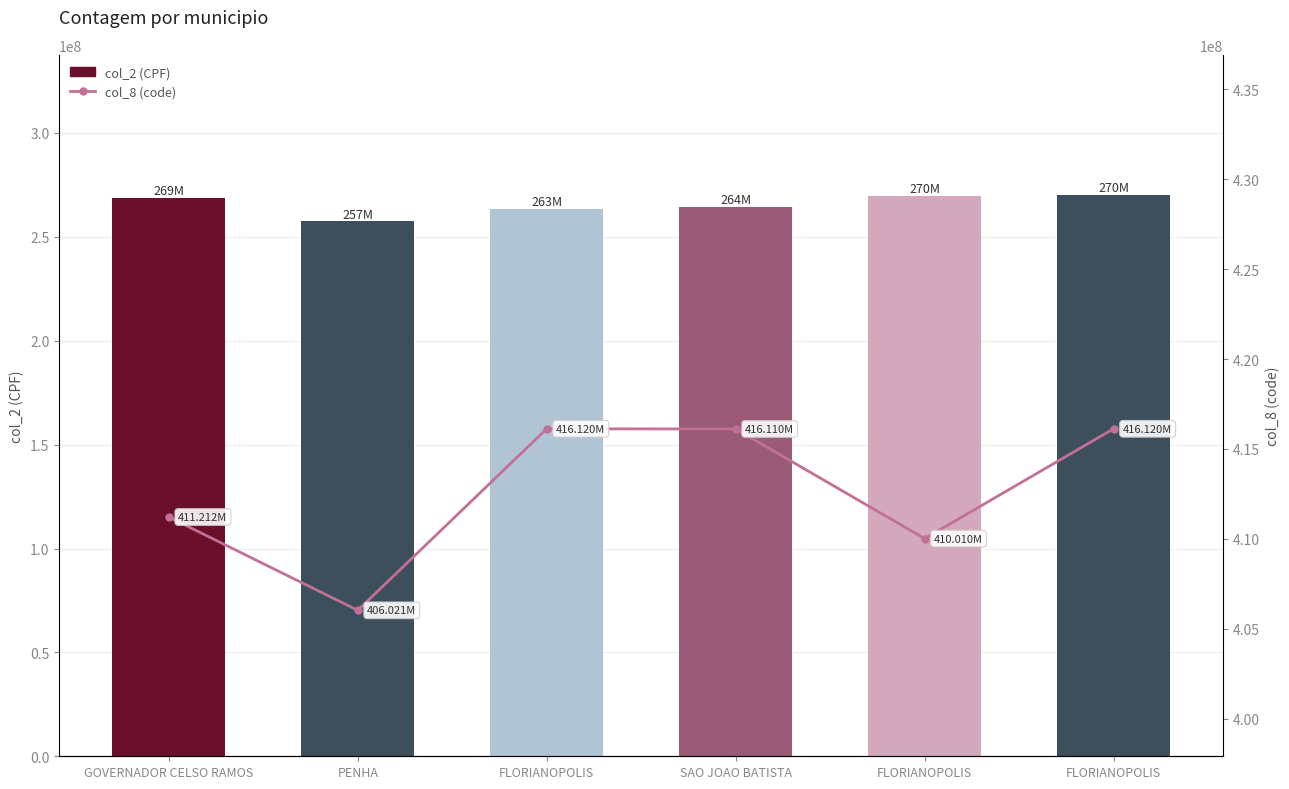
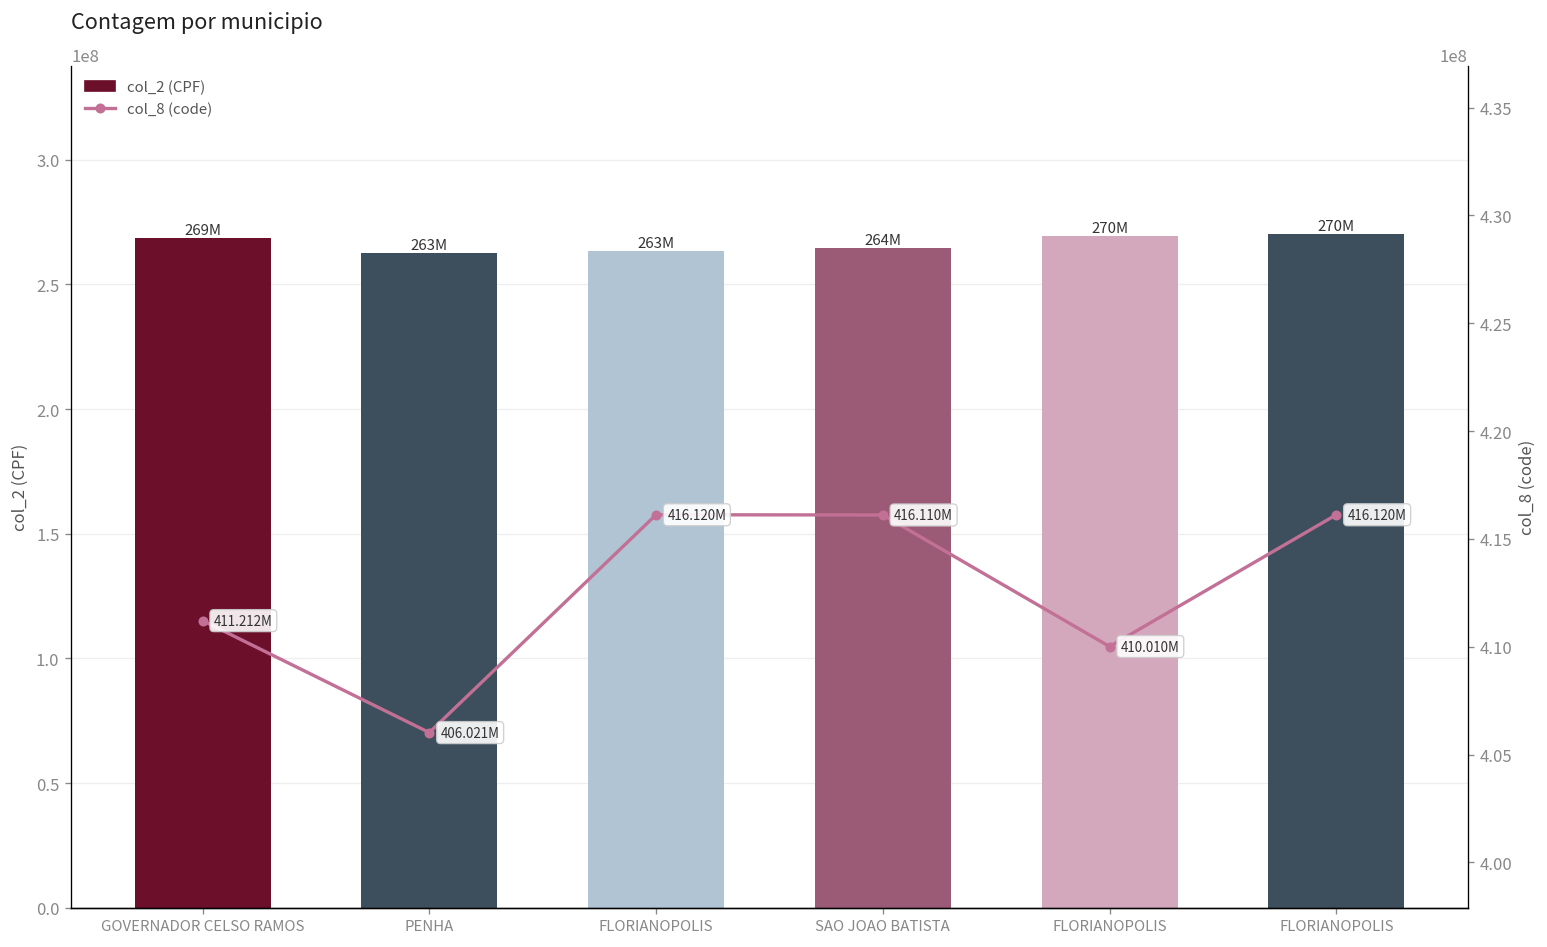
  {
    "col_2 (CPF)": {
      "GOVERNADOR CELSO RAMOS": "269M",
-     "PENHA": "257M",
+     "PENHA": "263M",
      "SAO JOAO BATISTA": "264M"
    }
  }
